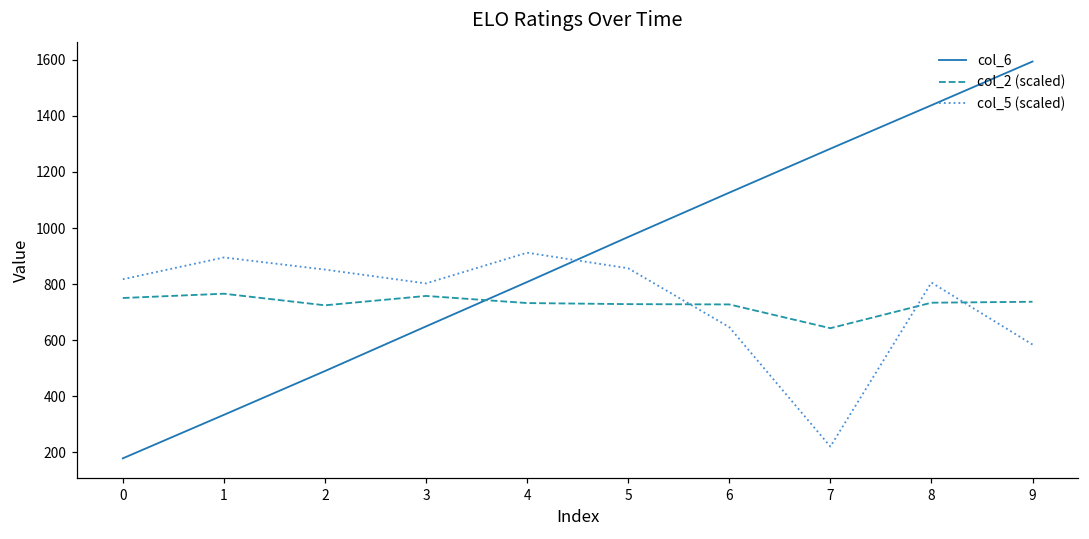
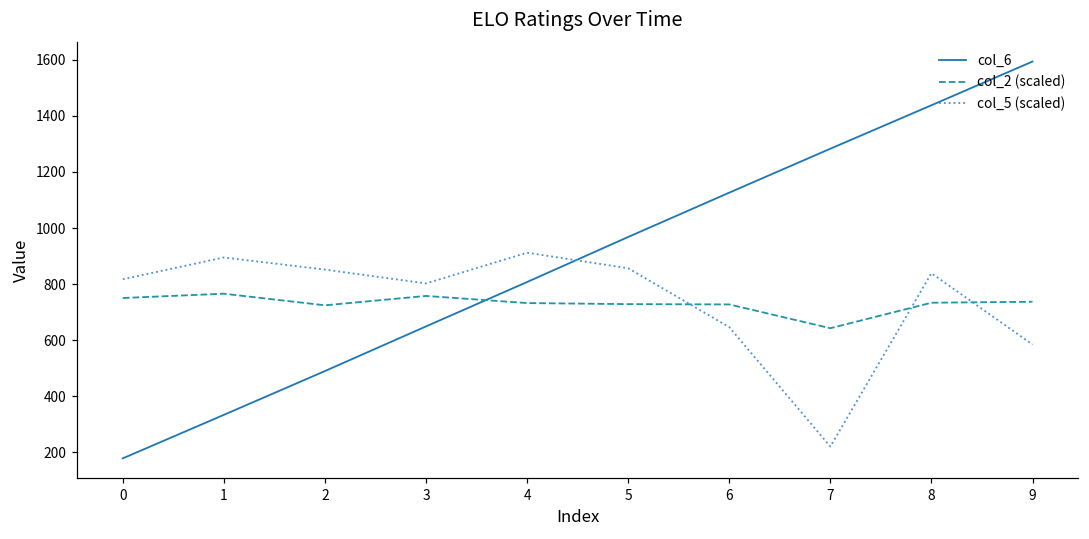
  {
    "col_5 (scaled)": {
      "0": 820,
      "1": 900,
      "2": 850,
      "3": 800,
      "4": 910,
      "5": 860,
      "6": 650,
      "7": 220,
-     "8": 810,
+     "8": 840,
      "9": 580
    }
  }
